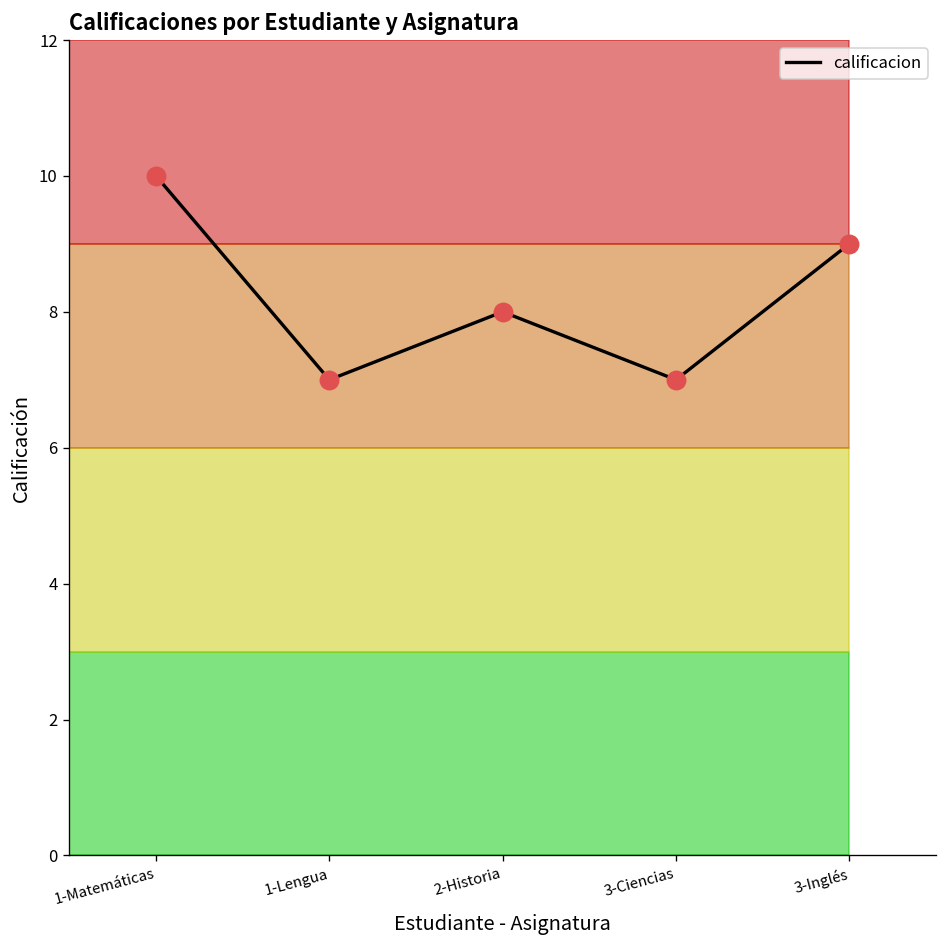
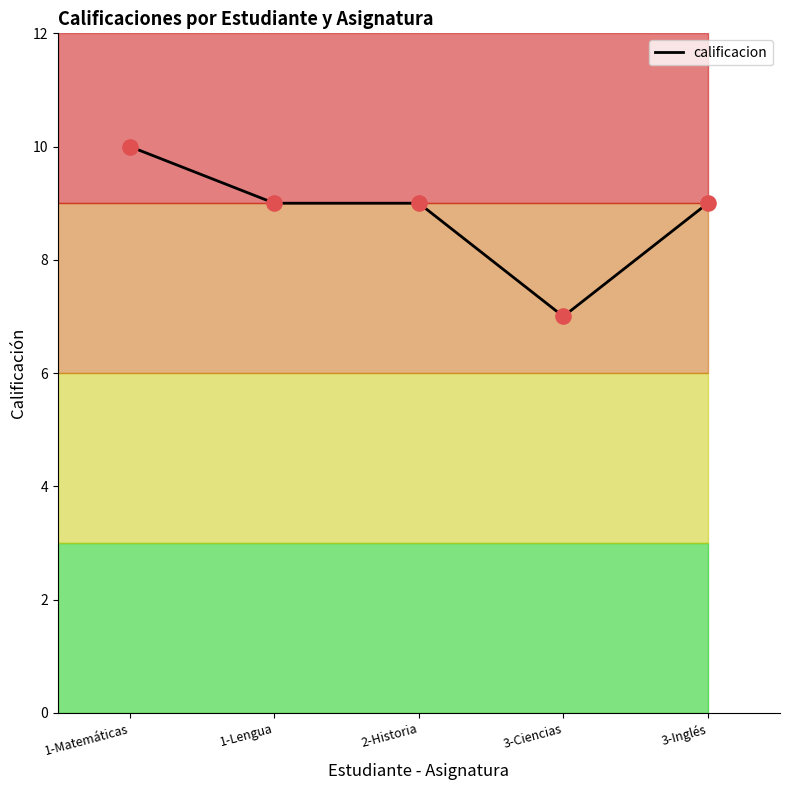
  {
    "1-Matemáticas": 10,
-   "1-Lengua": 7,
-   "2-Historia": 8,
+   "1-Lengua": 9,
+   "2-Historia": 9,
    "3-Ciencias": 7,
    "3-Inglés": 9
  }
